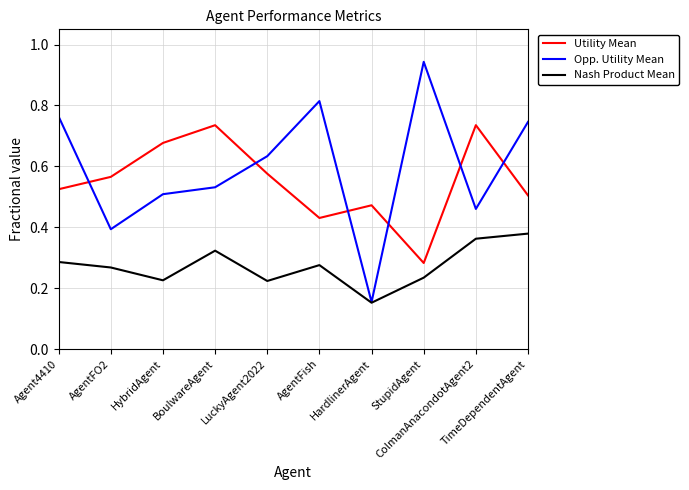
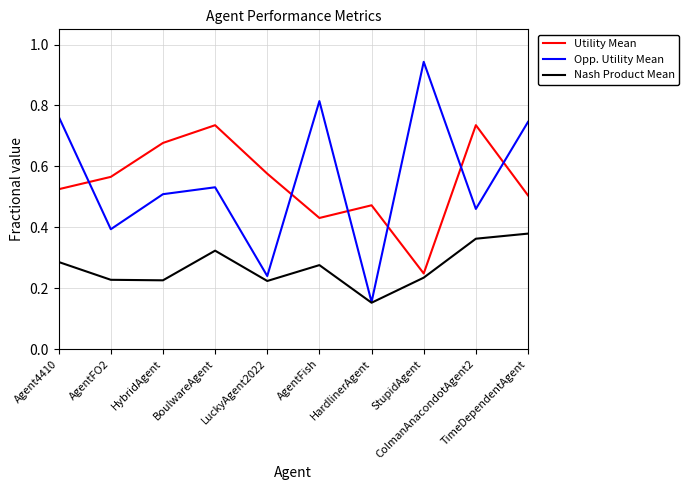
  {
    "Utility Mean": {
      "Agent4410": 0.53,
      "AgentFO2": 0.57,
      "HybridAgent": 0.68,
      "BoulwareAgent": 0.74,
      "LuckyAgent2022": 0.58,
      "AgentFish": 0.43,
      "HardlinerAgent": 0.47,
-     "StupidAgent": 0.28,
+     "StupidAgent": 0.25,
      "ColmanAnacondotAgent2": 0.74,
      "TimeDependentAgent": 0.50
    },
    "Opp. Utility Mean": {
      "Agent4410": 0.76,
      "AgentFO2": 0.39,
      "HybridAgent": 0.51,
      "BoulwareAgent": 0.53,
-     "LuckyAgent2022": 0.63,
+     "LuckyAgent2022": 0.24,
      "AgentFish": 0.81,
      "StupidAgent": 0.94,
      "ColmanAnacondotAgent2": 0.46,
      "TimeDependentAgent": 0.75
    },
    "Nash Product Mean": {
      "Agent4410": 0.29,
-     "AgentFO2": 0.27,
+     "AgentFO2": 0.23,
      "HybridAgent": 0.23,
      "BoulwareAgent": 0.32,
      "LuckyAgent2022": 0.22,
      "AgentFish": 0.28,
      "StupidAgent": 0.23,
      "ColmanAnacondotAgent2": 0.36,
      "TimeDependentAgent": 0.38
    }
  }
